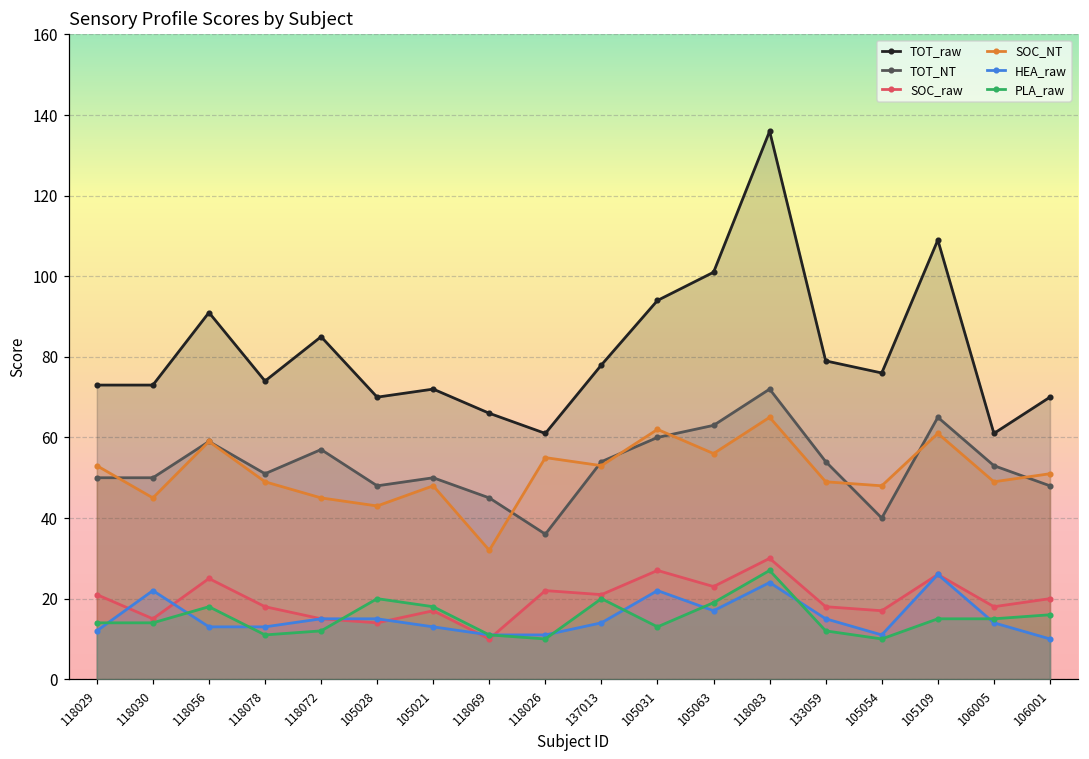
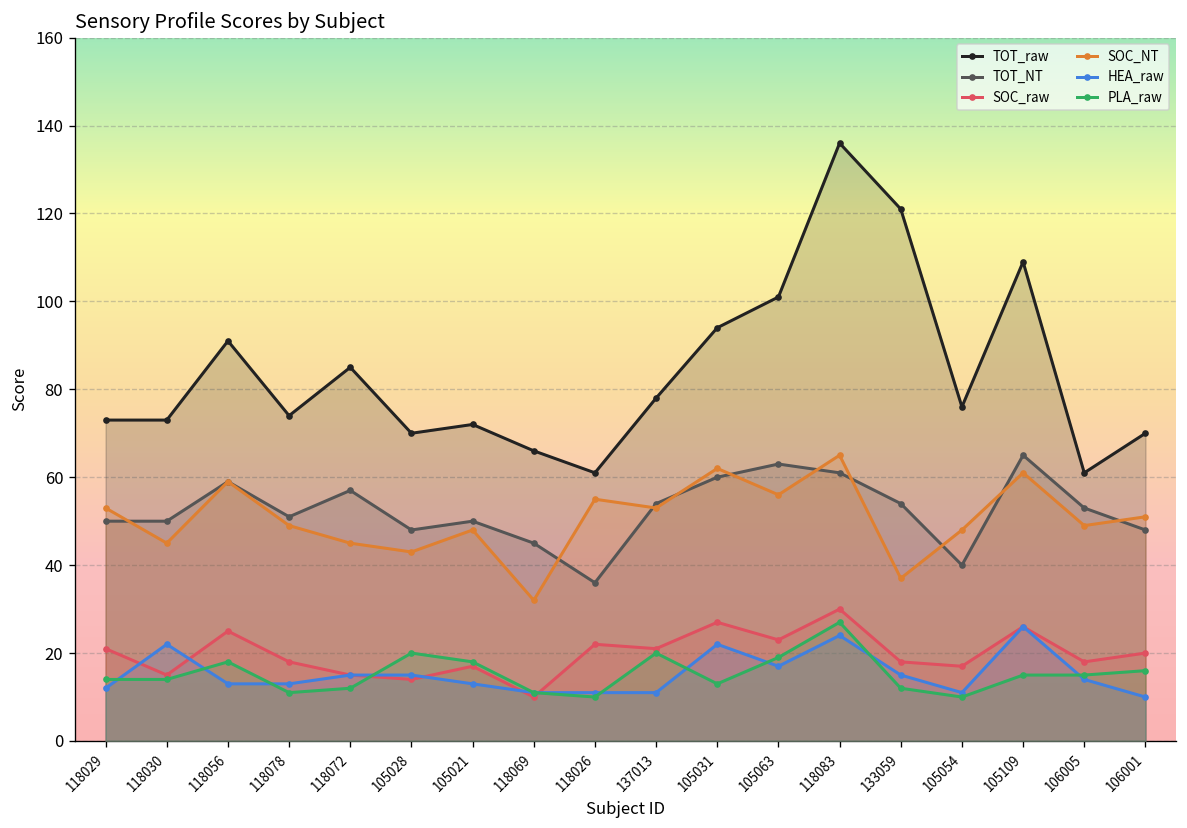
  {
    "TOT_raw": {
      "118029": 73,
      "118030": 73,
      "118056": 91,
      "118078": 74,
      "118072": 85,
      "105028": 70,
      "105021": 72,
      "118069": 66,
      "118026": 61,
      "137013": 78,
      "105031": 94,
      "105063": 101,
      "118083": 136,
-     "133059": 79,
+     "133059": 121,
      "105054": 76,
      "105109": 109,
      "106005": 61,
      "106001": 70
    },
    "TOT_NT": {
      "118029": 50,
      "118030": 50,
      "118078": 51,
      "118072": 57,
      "105028": 48,
      "105021": 50,
      "118069": 45,
      "118026": 36,
      "137013": 54,
      "105031": 60,
      "105063": 63,
-     "118083": 72,
+     "118083": 61,
      "133059": 54,
      "105054": 40,
      "105109": 65,
      "106005": 53,
      "106001": 48
    },
    "SOC_raw": {
      "118029": 21,
      "118030": 15,
      "118056": 25,
      "118078": 18,
      "105028": 14,
      "105021": 17,
      "118069": 10,
      "118026": 22,
      "137013": 21,
      "105031": 27,
      "105063": 23,
      "118083": 30,
      "133059": 18,
      "105054": 17,
      "106005": 18,
      "106001": 20
    },
    "SOC_NT": {
      "118029": 53,
      "118030": 45,
      "118078": 49,
      "118072": 45,
      "105028": 43,
      "105021": 48,
      "118069": 32,
      "118026": 55,
      "137013": 53,
      "105031": 62,
      "105063": 56,
      "118083": 65,
-     "133059": 49,
+     "133059": 37,
      "105054": 48,
      "105109": 61,
      "106005": 49,
      "106001": 51
    },
    "HEA_raw": {
      "118029": 12,
      "118030": 22,
      "118056": 13,
      "118078": 13,
      "105028": 15,
      "105021": 13,
      "118026": 11,
-     "137013": 14,
+     "137013": 11,
      "105031": 22,
      "105063": 17,
      "118083": 24,
      "133059": 15,
      "105054": 11,
      "106005": 14,
      "106001": 10
    },
    "PLA_raw": {
      "118029": 14,
      "118030": 14,
      "118056": 18,
      "118078": 11,
      "118072": 12,
      "105028": 20,
      "105021": 18,
      "118026": 10,
      "137013": 20,
      "105031": 13,
      "105063": 19,
      "118083": 27,
      "133059": 12,
      "105054": 10,
      "105109": 15,
      "106005": 15,
      "106001": 16
    }
  }
